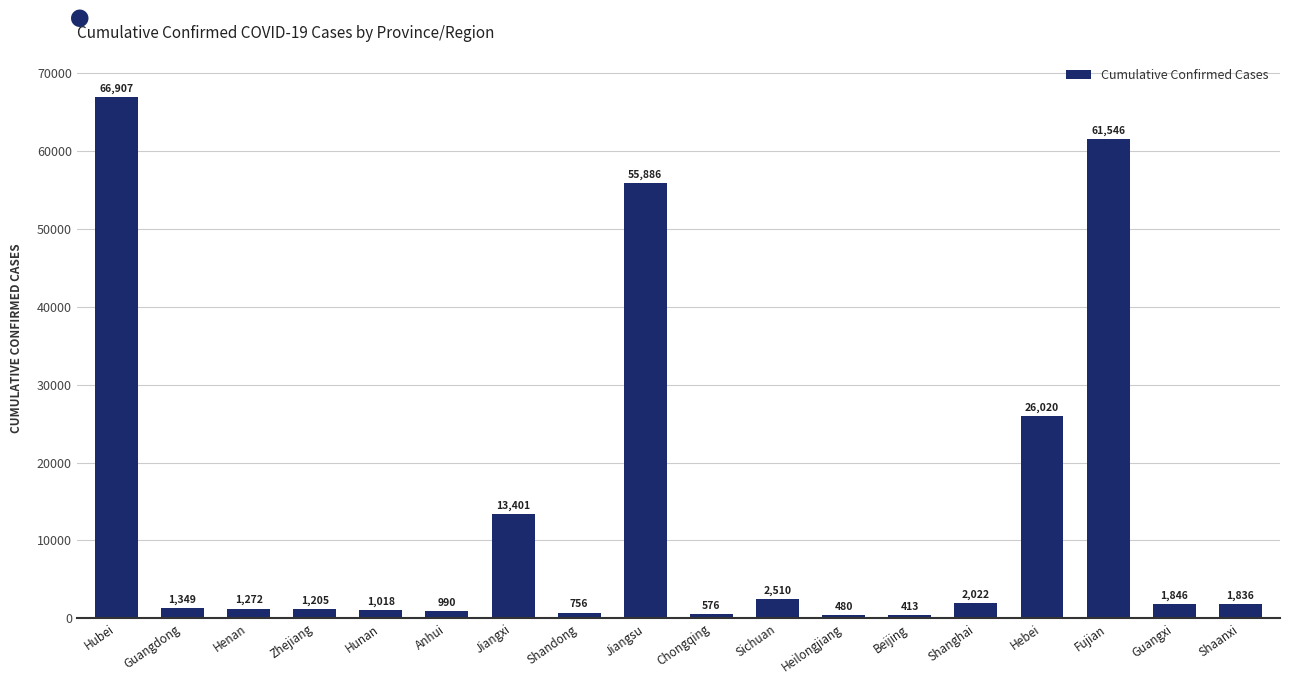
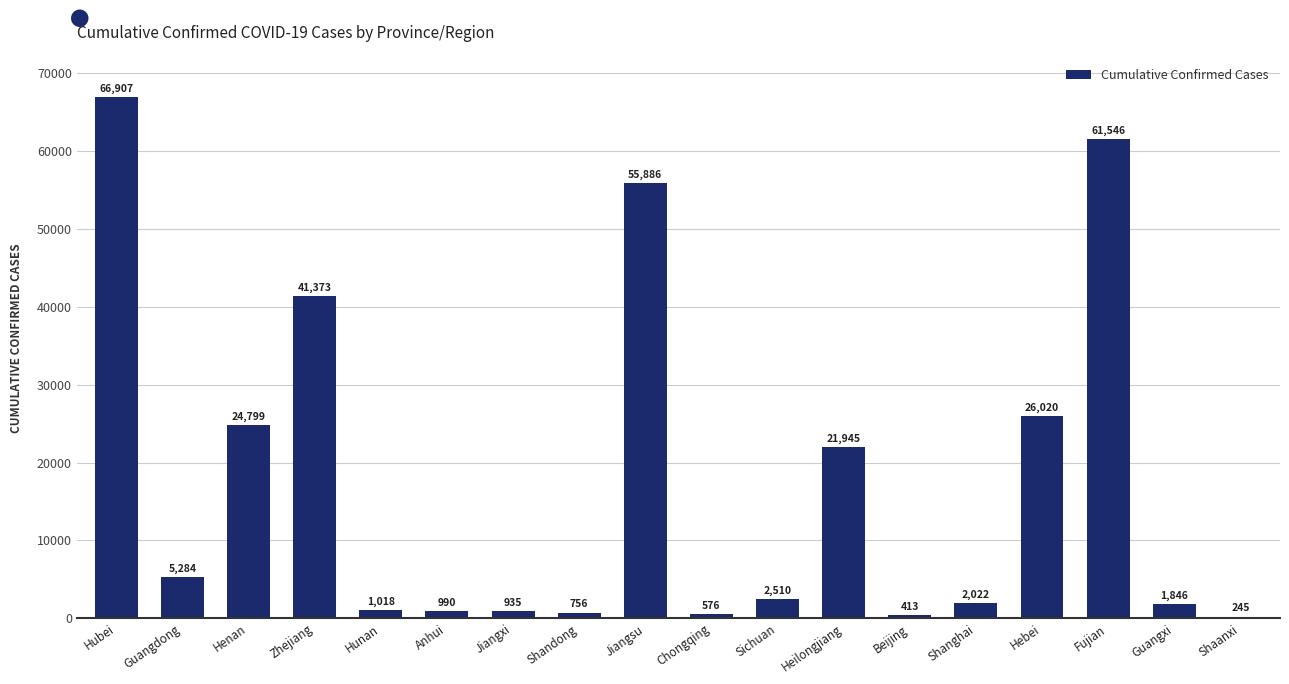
  {
    "Hubei": "66,907",
-   "Guangdong": "1,349",
-   "Henan": "1,272",
-   "Zhejiang": "1,205",
+   "Guangdong": "5,284",
+   "Henan": "24,799",
+   "Zhejiang": "41,373",
    "Hunan": "1,018",
    "Anhui": "990",
-   "Jiangxi": "13,401",
+   "Jiangxi": "935",
    "Shandong": "756",
    "Jiangsu": "55,886",
    "Chongqing": "576",
    "Sichuan": "2,510",
-   "Heilongjiang": "480",
+   "Heilongjiang": "21,945",
    "Beijing": "413",
    "Shanghai": "2,022",
    "Hebei": "26,020",
    "Fujian": "61,546",
    "Guangxi": "1,846",
-   "Shaanxi": "1,836"
+   "Shaanxi": "245"
  }
